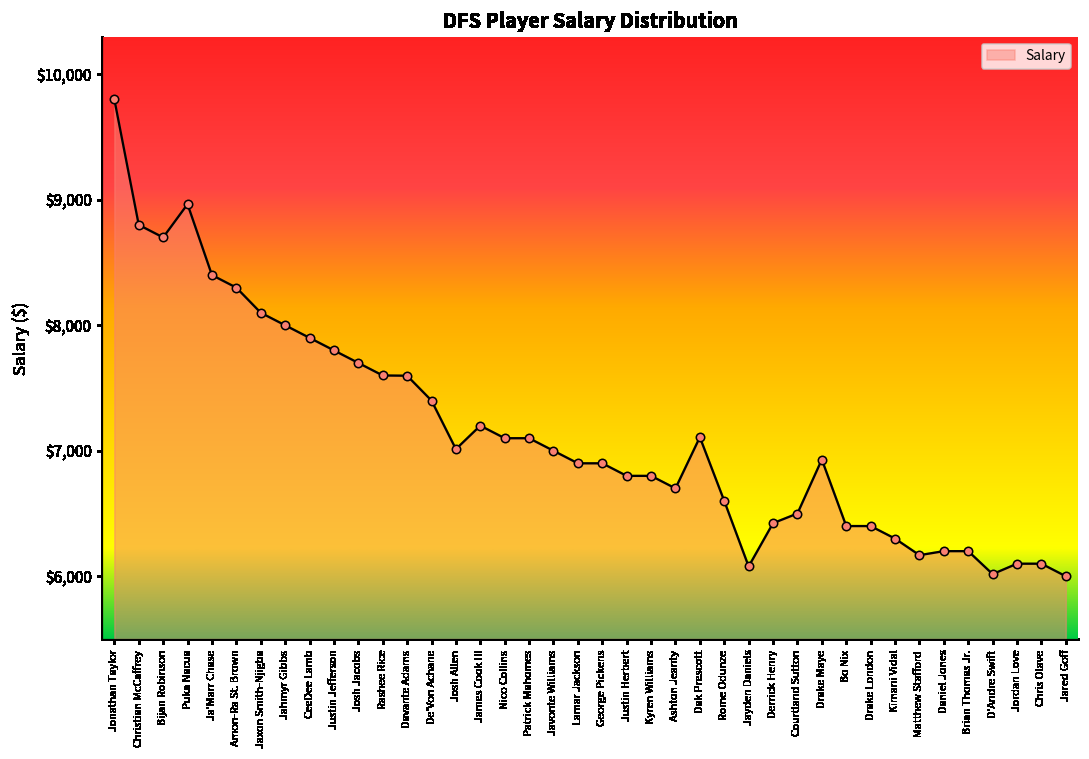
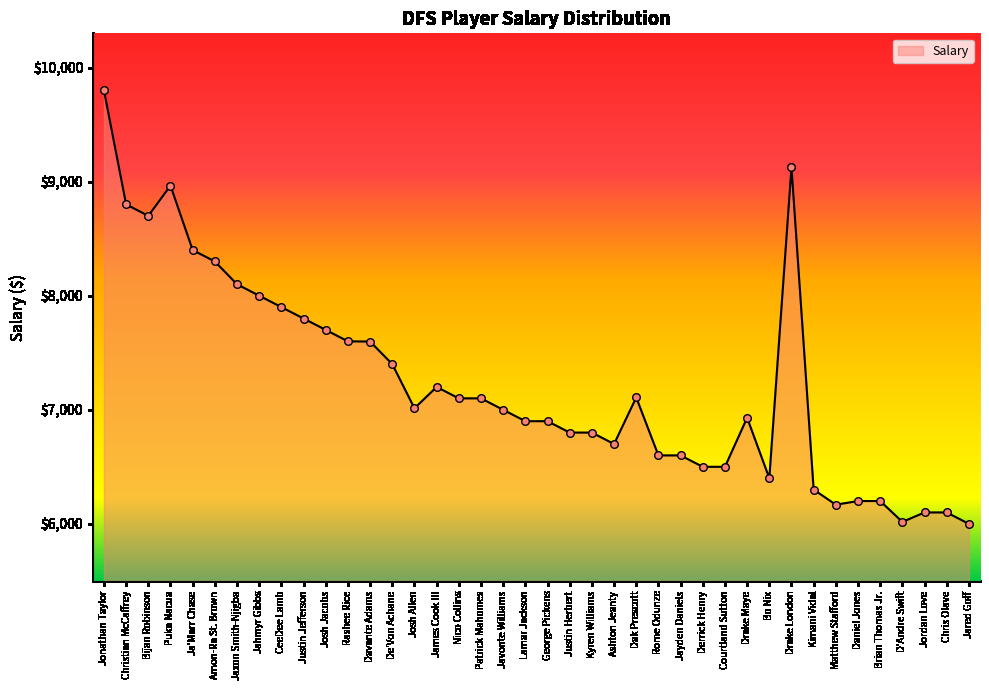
  {
    "Jonathan Taylor": "$9,800",
    "Christian McCaffrey": "$8,800",
    "Bijan Robinson": "$8,700",
    "Puka Nacua": "$8,970",
    "Ja'Marr Chase": "$8,400",
    "Amon-Ra St. Brown": "$8,300",
    "Jaxon Smith-Njigba": "$8,100",
    "Jahmyr Gibbs": "$8,000",
    "CeeDee Lamb": "$7,900",
    "Justin Jefferson": "$7,800",
    "Josh Jacobs": "$7,700",
    "Rashee Rice": "$7,600",
    "Davante Adams": "$7,600",
    "De'Von Achane": "$7,400",
    "Josh Allen": "$7,010",
    "James Cook III": "$7,200",
    "Nico Collins": "$7,100",
    "Patrick Mahomes": "$7,100",
    "Javonte Williams": "$7,000",
    "Lamar Jackson": "$6,900",
    "George Pickens": "$6,900",
    "Justin Herbert": "$6,800",
    "Kyren Williams": "$6,800",
    "Ashton Jeanty": "$6,700",
    "Dak Prescott": "$7,110",
    "Rome Odunze": "$6,600",
-   "Jayden Daniels": "$6,080",
-   "Derrick Henry": "$6,420",
+   "Jayden Daniels": "$6,600",
+   "Derrick Henry": "$6,500",
    "Courtland Sutton": "$6,500",
    "Drake Maye": "$6,930",
    "Bo Nix": "$6,400",
-   "Drake London": "$6,400",
+   "Drake London": "$9,130",
    "Kimani Vidal": "$6,300",
    "Matthew Stafford": "$6,170",
    "Daniel Jones": "$6,200",
    "Brian Thomas Jr.": "$6,200",
    "D'Andre Swift": "$6,020",
    "Jordan Love": "$6,100",
    "Chris Olave": "$6,100",
    "Jared Goff": "$6,000"
  }
